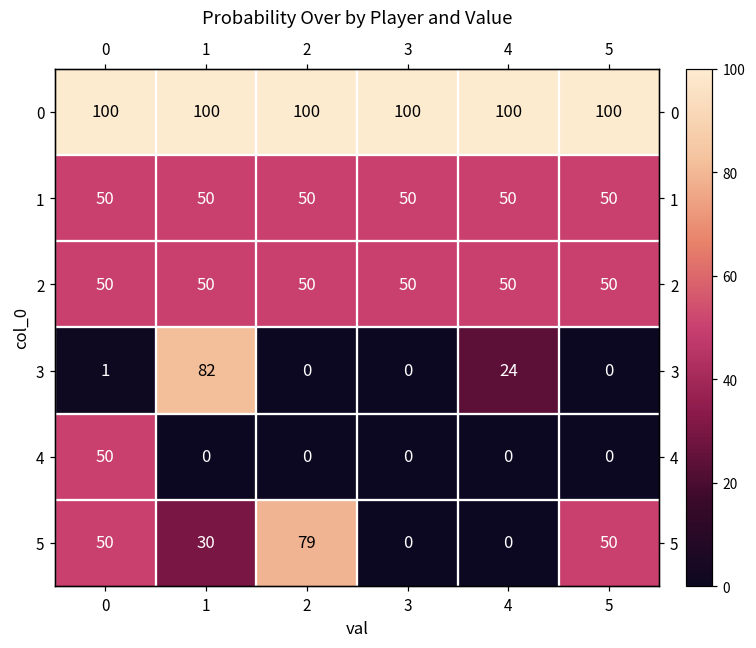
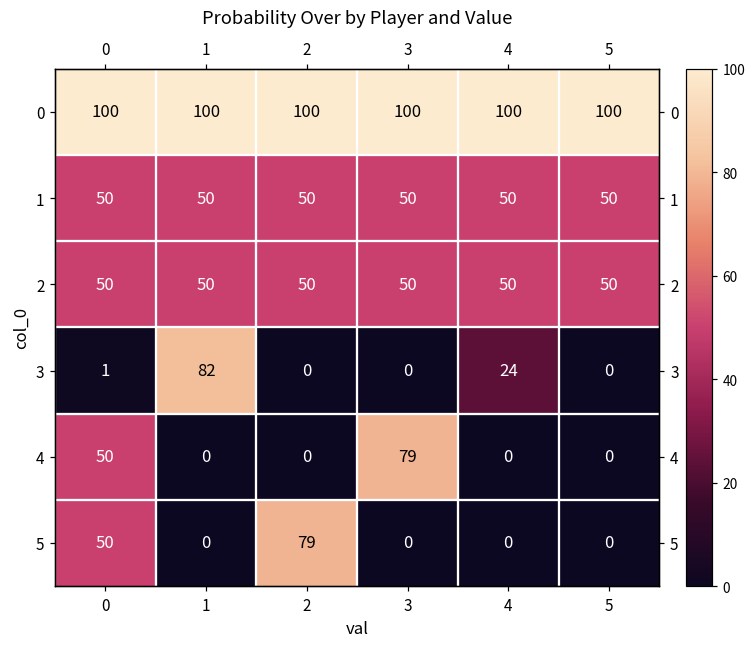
  {
    "0": {
      "0": 100,
      "1": 100,
      "2": 100,
      "3": 100,
      "4": 100,
      "5": 100
    },
    "1": {
      "0": 50,
      "1": 50,
      "2": 50,
      "3": 50,
      "4": 50,
      "5": 50
    },
    "2": {
      "0": 50,
      "1": 50,
      "2": 50,
      "3": 50,
      "4": 50,
      "5": 50
    },
    "3": {
      "0": 1,
      "1": 82,
      "2": 0,
      "3": 0,
      "4": 24,
      "5": 0
    },
    "4": {
      "0": 50,
      "1": 0,
      "2": 0,
-     "3": 0,
+     "3": 79,
      "4": 0,
      "5": 0
    },
    "5": {
      "0": 50,
-     "1": 30,
+     "1": 0,
      "2": 79,
      "3": 0,
      "4": 0,
-     "5": 50
+     "5": 0
    }
  }
